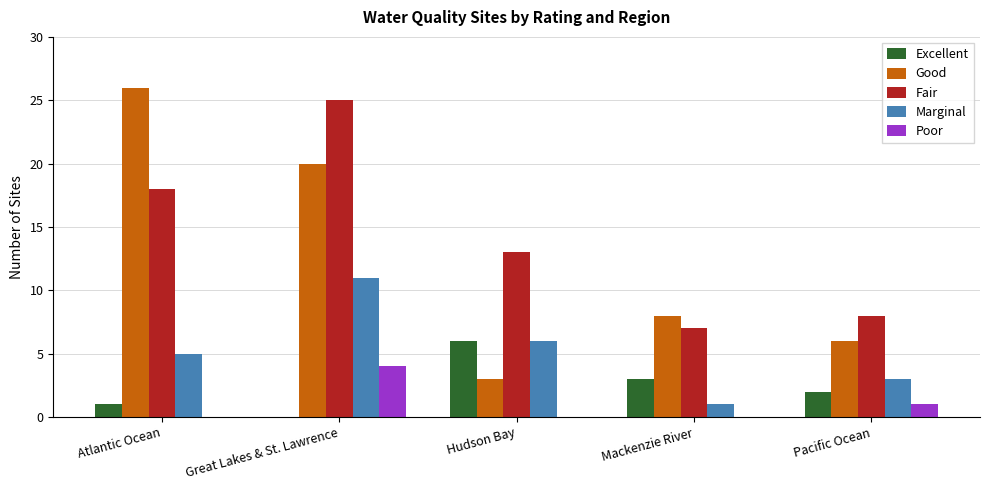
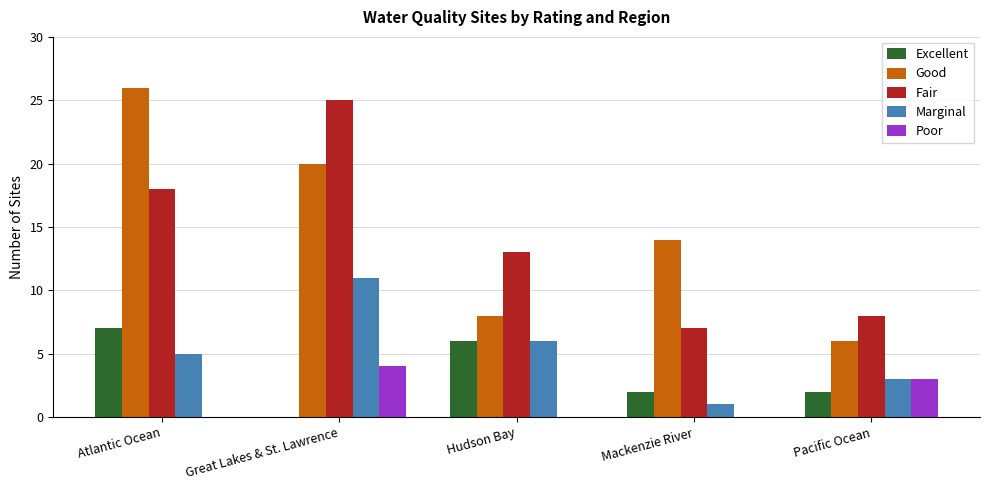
  {
    "Excellent": {
-     "Atlantic Ocean": 1,
+     "Atlantic Ocean": 7,
      "Great Lakes & St. Lawrence": 0,
      "Hudson Bay": 6,
-     "Mackenzie River": 3,
+     "Mackenzie River": 2,
      "Pacific Ocean": 2
    },
    "Good": {
      "Atlantic Ocean": 26,
      "Great Lakes & St. Lawrence": 20,
-     "Hudson Bay": 3,
-     "Mackenzie River": 8,
+     "Hudson Bay": 8,
+     "Mackenzie River": 14,
      "Pacific Ocean": 6
    },
    "Fair": {
      "Atlantic Ocean": 18,
      "Great Lakes & St. Lawrence": 25,
      "Hudson Bay": 13,
      "Mackenzie River": 7,
      "Pacific Ocean": 8
    },
    "Marginal": {
      "Atlantic Ocean": 5,
      "Great Lakes & St. Lawrence": 11,
      "Hudson Bay": 6,
      "Mackenzie River": 1,
      "Pacific Ocean": 3
    },
    "Poor": {
      "Atlantic Ocean": 0,
      "Great Lakes & St. Lawrence": 4,
      "Hudson Bay": 0,
      "Mackenzie River": 0,
-     "Pacific Ocean": 1
+     "Pacific Ocean": 3
    }
  }
